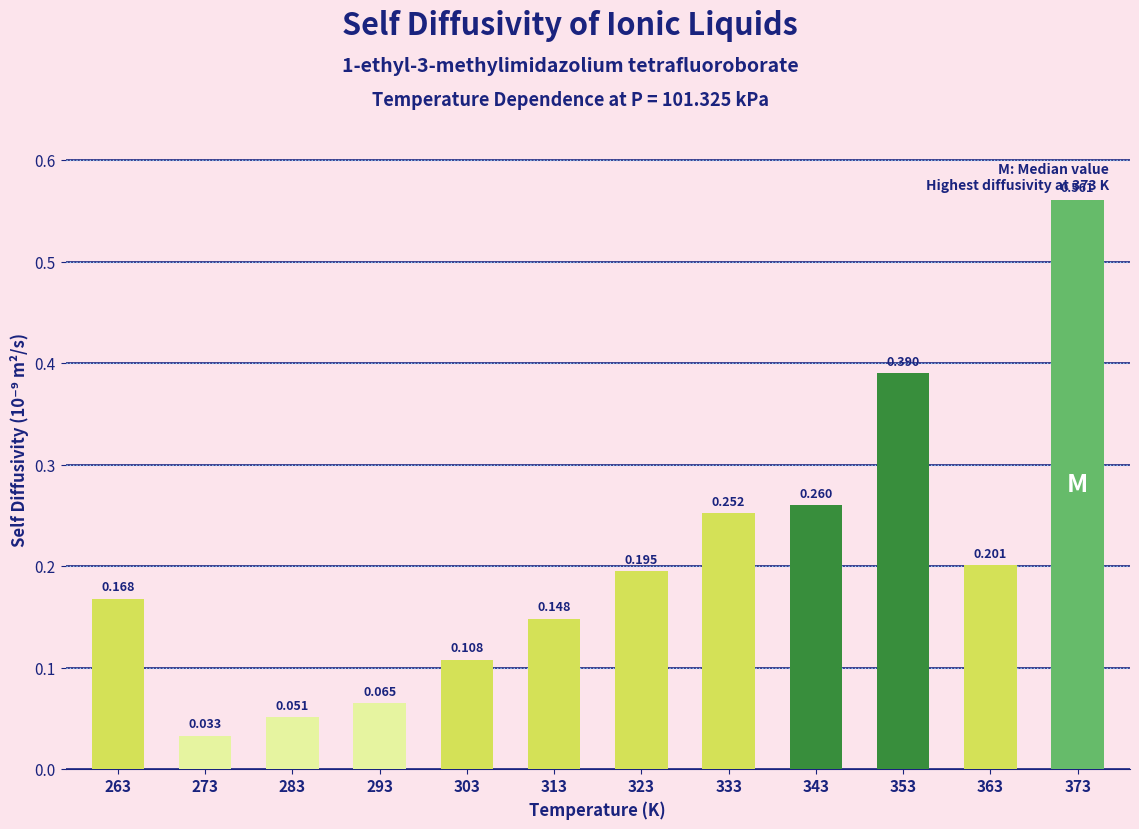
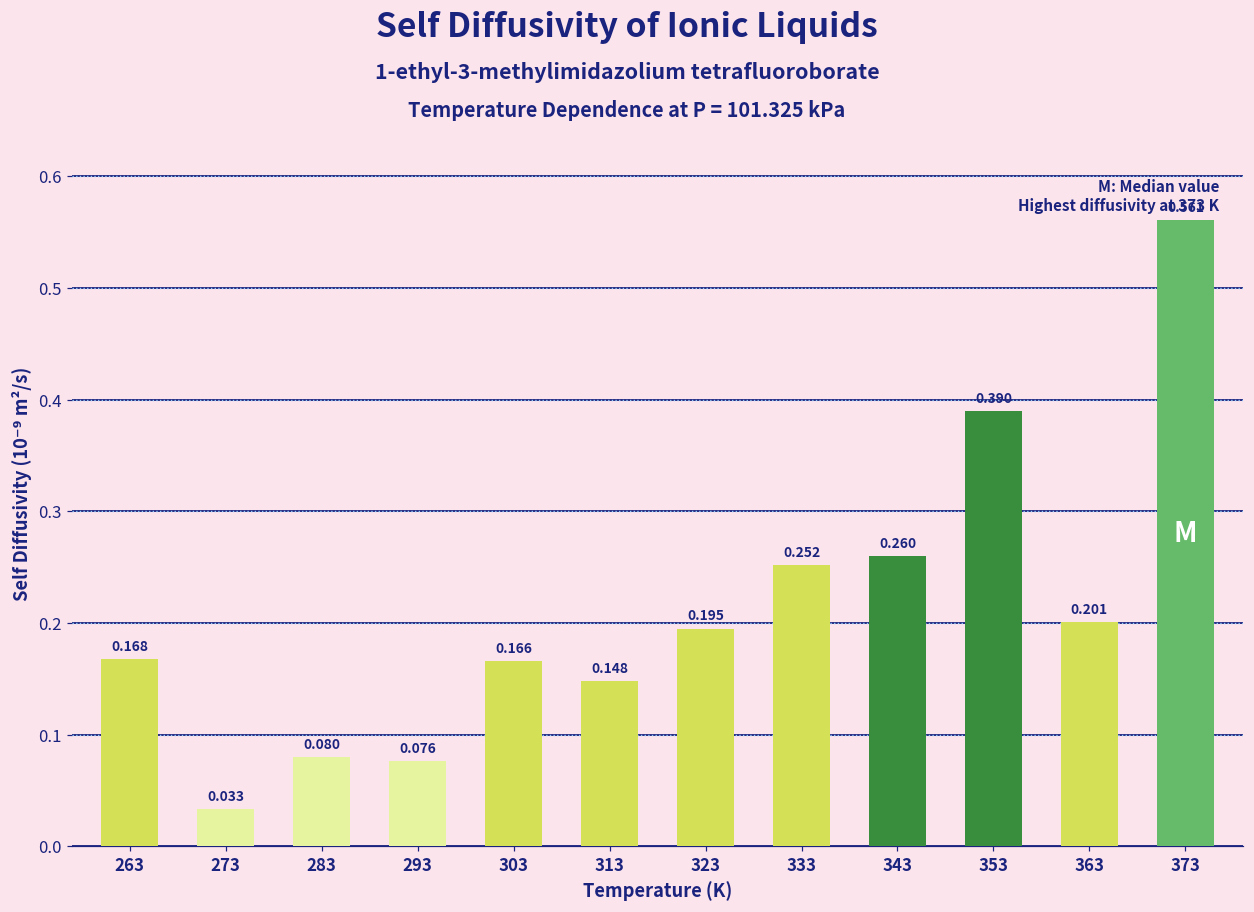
  {
    "263": 0.168,
    "273": 0.033,
-   "283": 0.051,
-   "293": 0.065,
-   "303": 0.108,
+   "283": 0.080,
+   "293": 0.076,
+   "303": 0.166,
    "313": 0.148,
    "323": 0.195,
    "333": 0.252,
    "343": 0.260,
    "353": 0.390,
    "363": 0.201
  }
